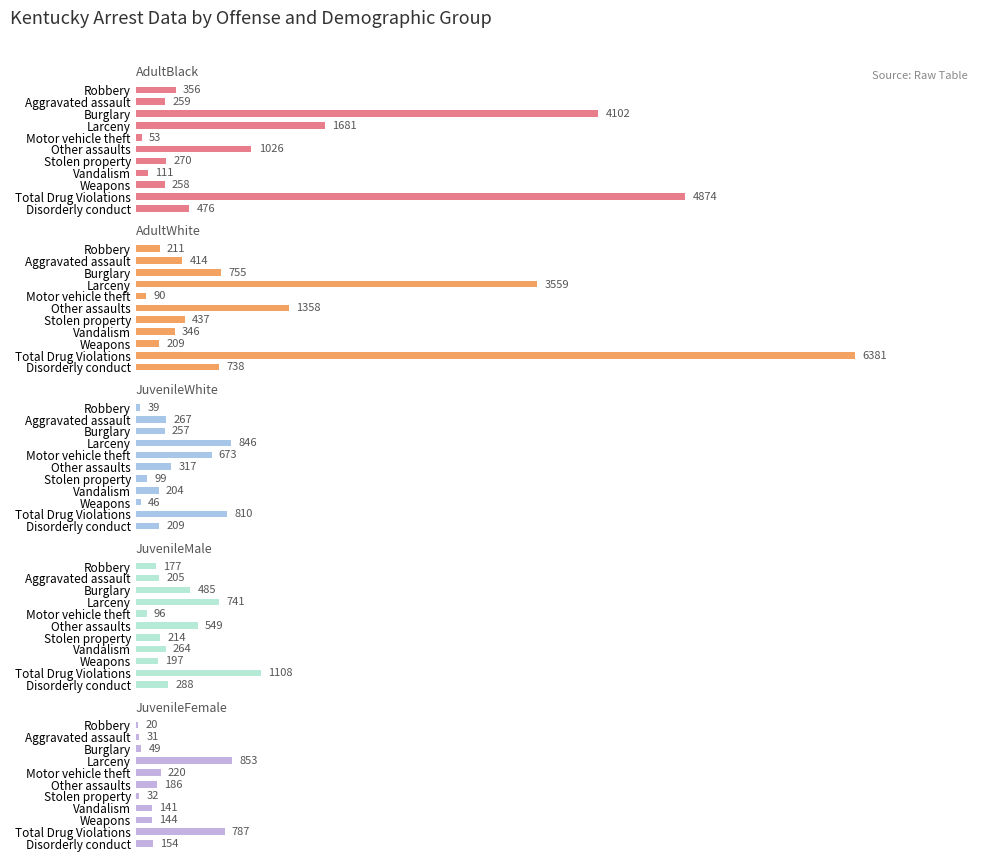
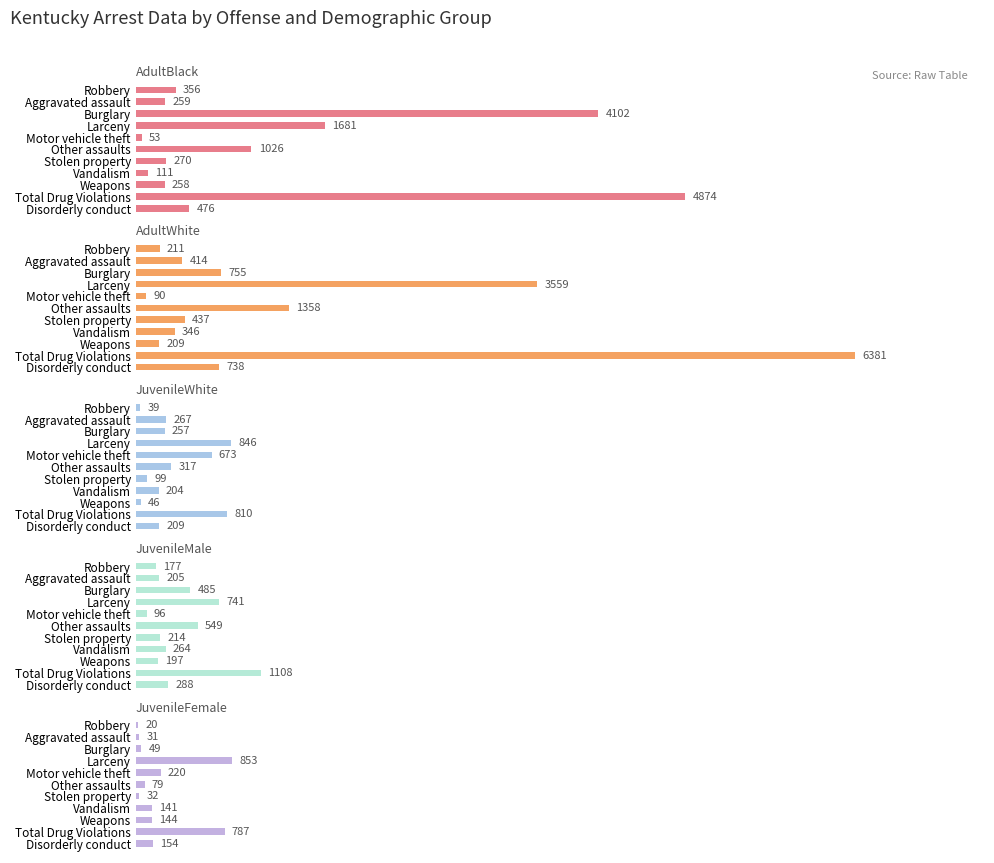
  {
    "AdultBlack": {
      "Robbery": 356,
      "Aggravated assault": 259,
      "Burglary": 4102,
      "Larceny": 1681,
      "Motor vehicle theft": 53,
      "Other assaults": 1026,
      "Stolen property": 270,
      "Vandalism": 111,
      "Weapons": 258,
      "Total Drug Violations": 4874,
      "Disorderly conduct": 476
    },
    "AdultWhite": {
      "Robbery": 211,
      "Aggravated assault": 414,
      "Burglary": 755,
      "Larceny": 3559,
      "Motor vehicle theft": 90,
      "Other assaults": 1358,
      "Stolen property": 437,
      "Vandalism": 346,
      "Weapons": 209,
      "Total Drug Violations": 6381,
      "Disorderly conduct": 738
    },
    "JuvenileWhite": {
      "Robbery": 39,
      "Aggravated assault": 267,
      "Burglary": 257,
      "Larceny": 846,
      "Motor vehicle theft": 673,
      "Other assaults": 317,
      "Stolen property": 99,
      "Vandalism": 204,
      "Weapons": 46,
      "Total Drug Violations": 810,
      "Disorderly conduct": 209
    },
    "JuvenileMale": {
      "Robbery": 177,
      "Aggravated assault": 205,
      "Burglary": 485,
      "Larceny": 741,
      "Motor vehicle theft": 96,
      "Other assaults": 549,
      "Stolen property": 214,
      "Vandalism": 264,
      "Weapons": 197,
      "Total Drug Violations": 1108,
      "Disorderly conduct": 288
    },
    "JuvenileFemale": {
      "Robbery": 20,
      "Aggravated assault": 31,
      "Burglary": 49,
      "Larceny": 853,
      "Motor vehicle theft": 220,
-     "Other assaults": 186,
+     "Other assaults": 79,
      "Stolen property": 32,
      "Vandalism": 141,
      "Weapons": 144,
      "Total Drug Violations": 787,
      "Disorderly conduct": 154
    }
  }
